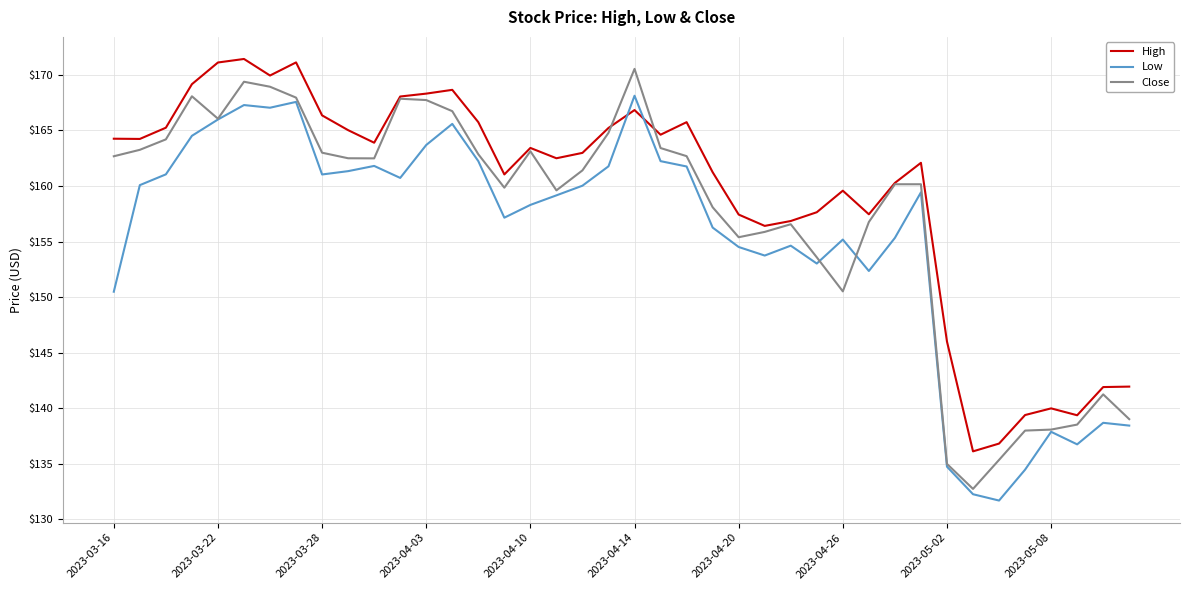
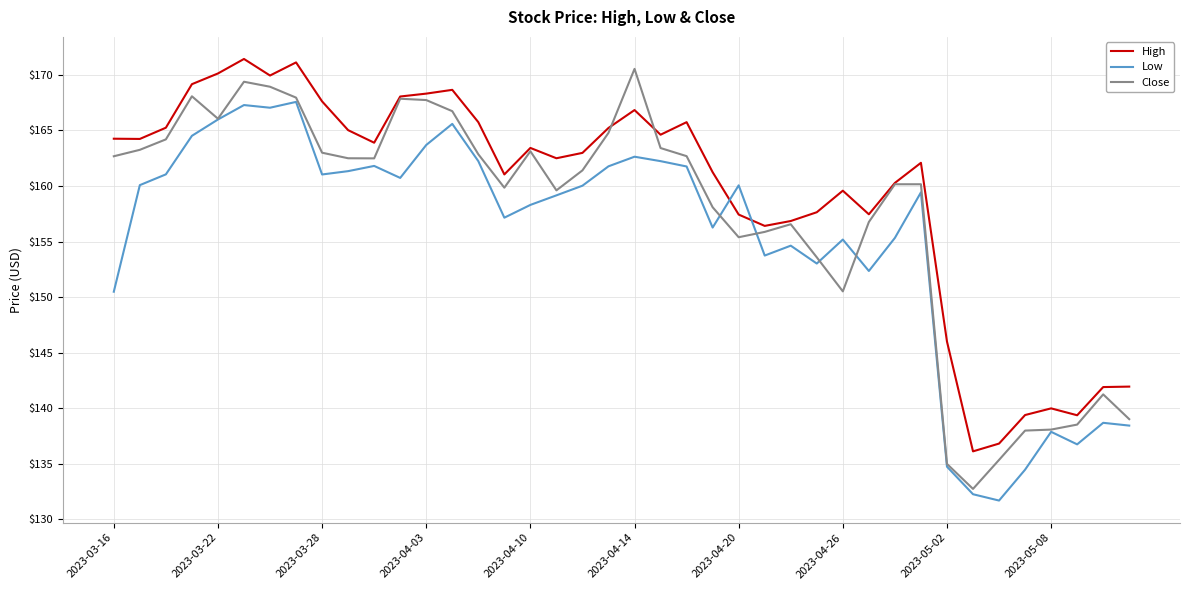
  {
    "High": {
      "2023-03-16": "$164.3",
-     "2023-03-22": "$171.1",
-     "2023-03-28": "$166.4",
+     "2023-03-22": "$170.1",
+     "2023-03-28": "$167.6",
      "2023-04-03": "$168.3",
      "2023-04-10": "$163.4",
      "2023-04-14": "$166.8",
      "2023-04-20": "$157.4",
      "2023-04-26": "$159.6",
      "2023-05-02": "$146.0",
      "2023-05-08": "$140.0"
    },
    "Low": {
      "2023-03-16": "$150.5",
      "2023-03-28": "$161.0",
      "2023-04-03": "$163.7",
      "2023-04-10": "$158.3",
-     "2023-04-14": "$168.1",
-     "2023-04-20": "$154.5",
+     "2023-04-14": "$162.6",
+     "2023-04-20": "$160.1",
      "2023-04-26": "$155.2",
      "2023-05-02": "$134.7"
    },
    "Close": {
      "2023-03-16": "$162.7",
      "2023-03-28": "$163.0",
      "2023-04-03": "$167.7",
      "2023-04-10": "$163.1",
      "2023-04-14": "$170.5",
      "2023-04-20": "$155.4",
      "2023-04-26": "$150.5",
      "2023-05-02": "$135.0"
    }
  }
